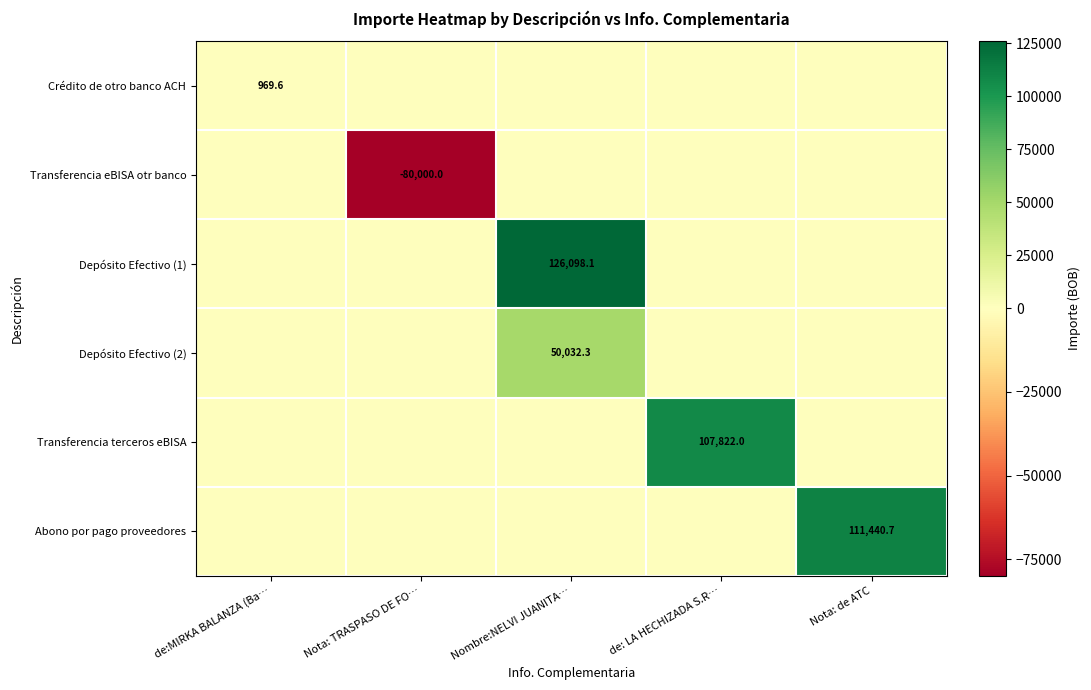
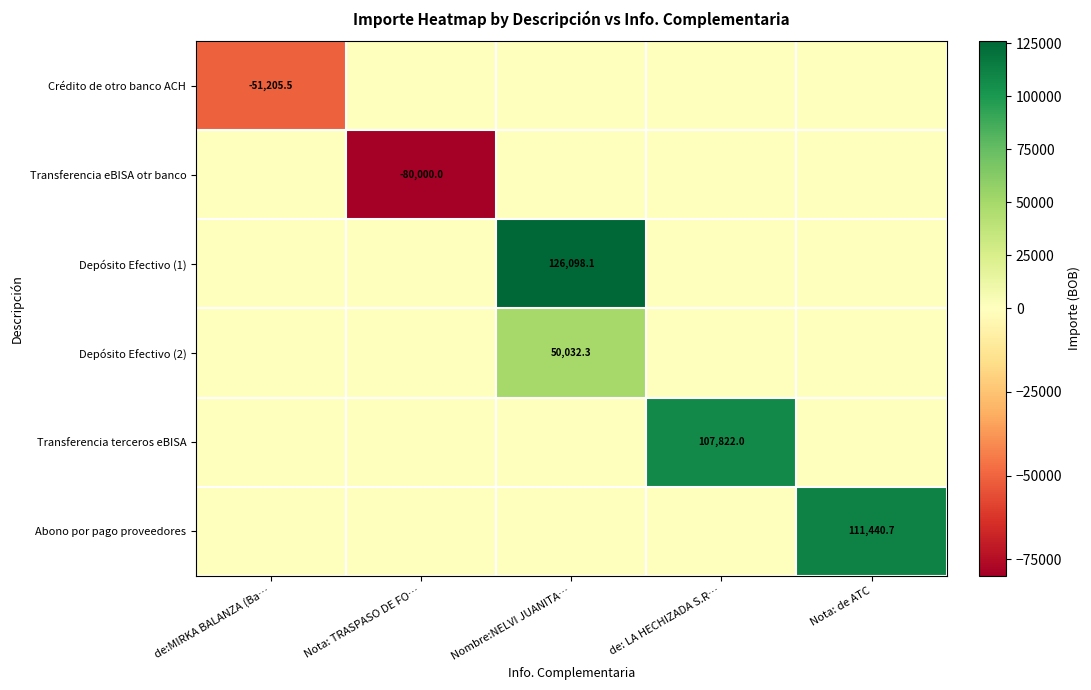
  {
    "Crédito de otro banco ACH": {
-     "de:MIRKA BALANZA (Ba…": "969.6"
+     "de:MIRKA BALANZA (Ba…": "-51,205.5"
    },
    "Transferencia eBISA otr banco": {
      "Nota: TRASPASO DE FO…": "-80,000.0"
    },
    "Depósito Efectivo (1)": {
      "Nombre:NELVI JUANITA…": "126,098.1"
    },
    "Depósito Efectivo (2)": {
      "Nombre:NELVI JUANITA…": "50,032.3"
    },
    "Transferencia terceros eBISA": {
      "de: LA HECHIZADA S.R…": "107,822.0"
    },
    "Abono por pago proveedores": {
      "Nota: de ATC": "111,440.7"
    }
  }
